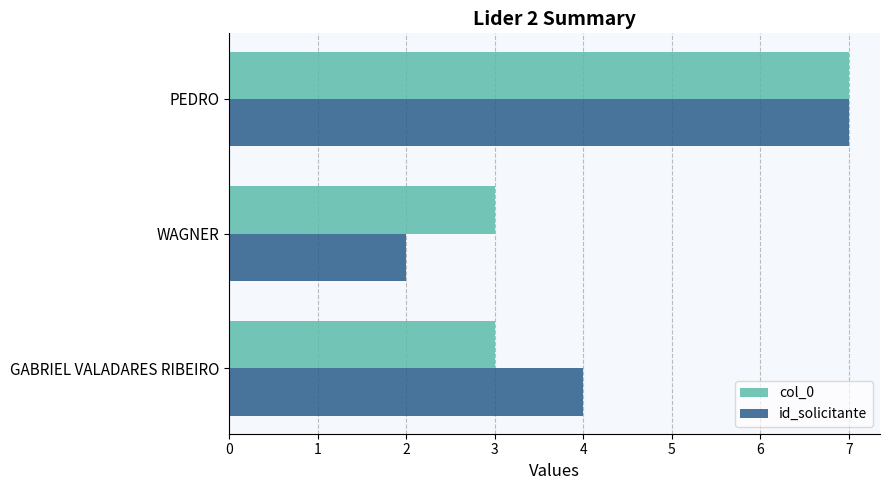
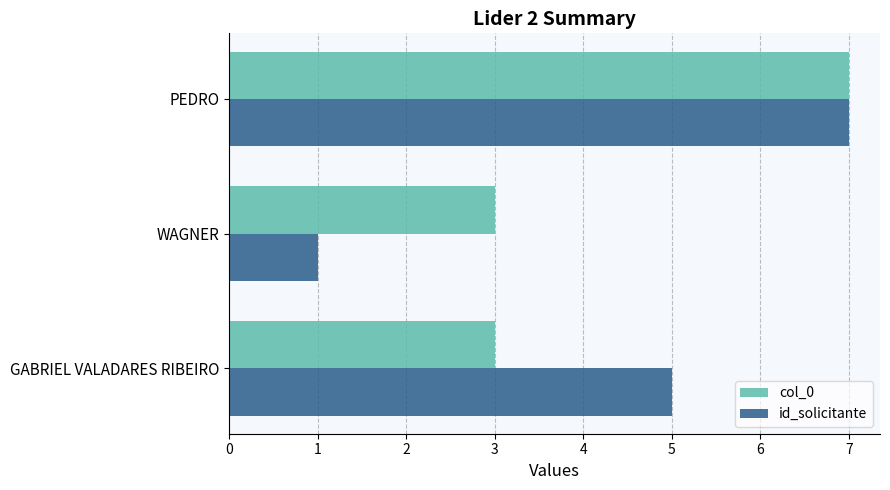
  {
    "col_0": {
      "PEDRO": 7,
      "WAGNER": 3,
      "GABRIEL VALADARES RIBEIRO": 3
    },
    "id_solicitante": {
      "PEDRO": 7,
-     "WAGNER": 2,
-     "GABRIEL VALADARES RIBEIRO": 4
+     "WAGNER": 1,
+     "GABRIEL VALADARES RIBEIRO": 5
    }
  }
